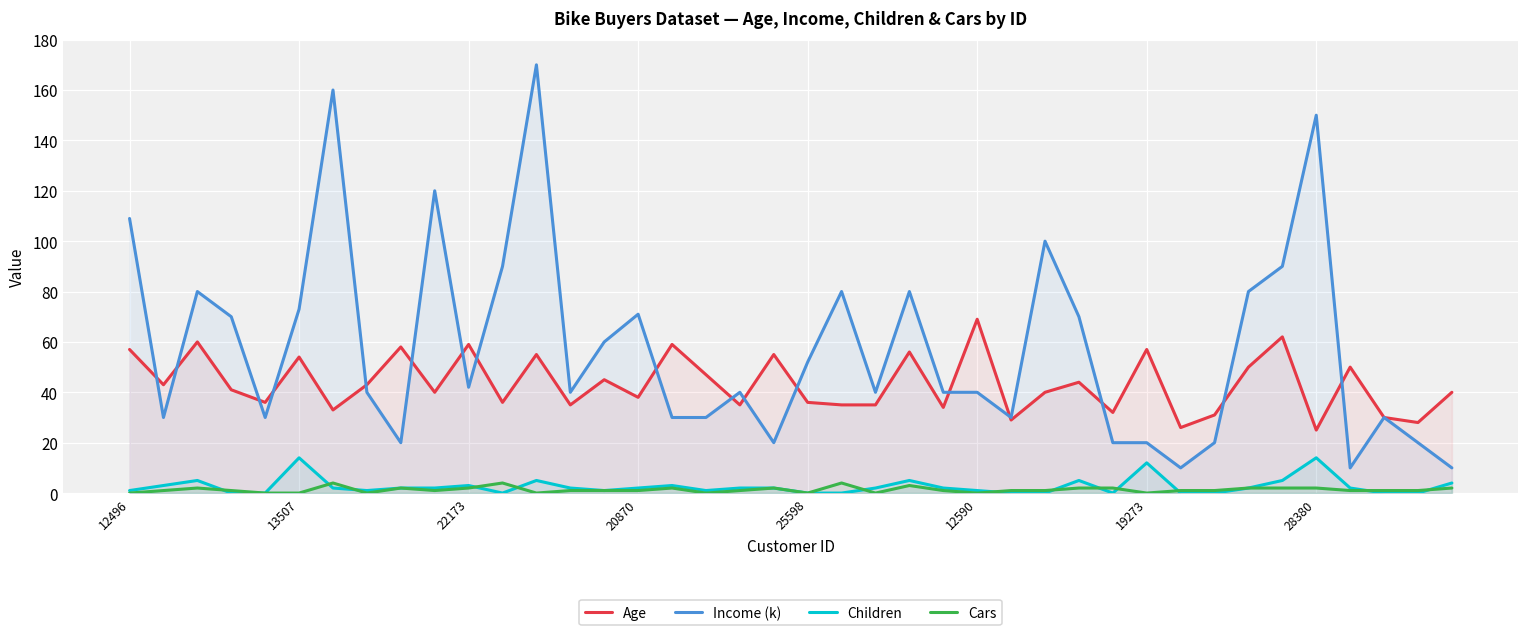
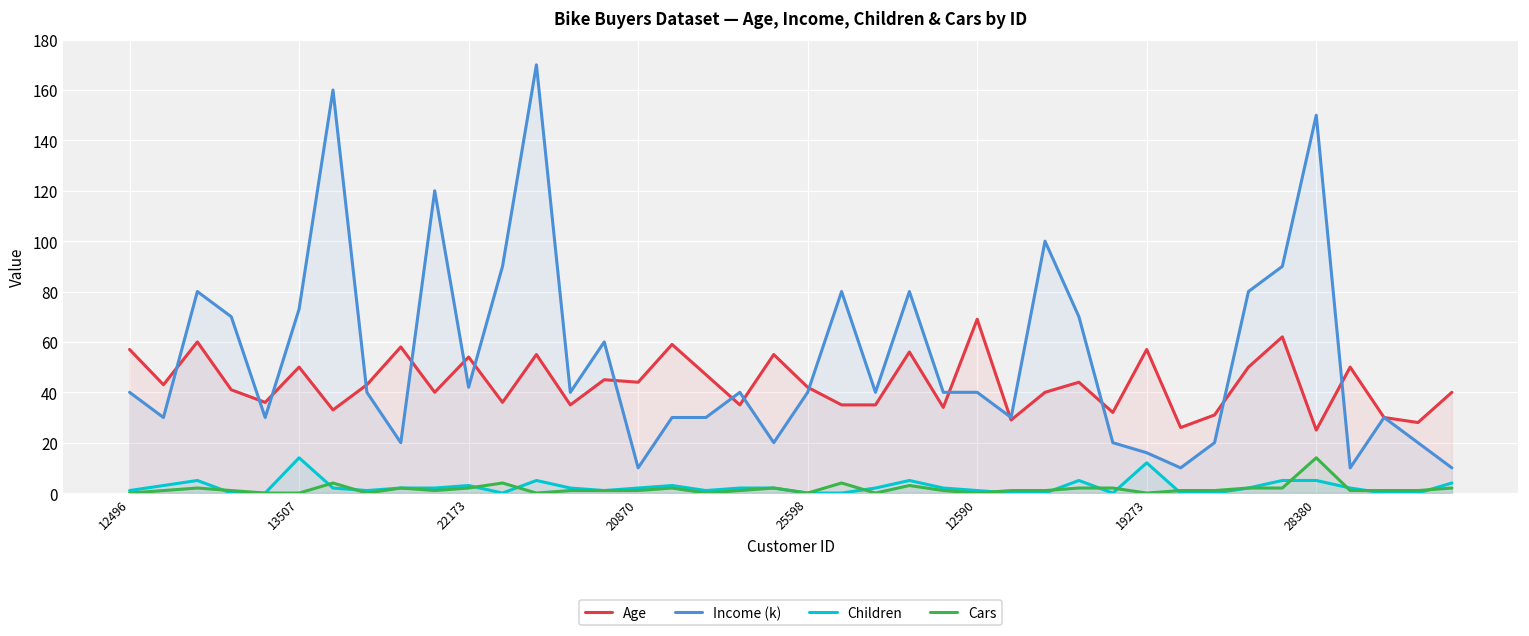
  {
    "Age": {
      "12496": 57,
-     "13507": 54,
-     "22173": 59,
-     "20870": 38,
-     "25598": 36,
+     "13507": 50,
+     "22173": 54,
+     "20870": 44,
+     "25598": 42,
      "12590": 69,
      "19273": 57,
      "28380": 25
    },
    "Income (k)": {
-     "12496": 109,
+     "12496": 40,
      "13507": 73,
      "22173": 42,
-     "20870": 71,
-     "25598": 52,
+     "20870": 10,
+     "25598": 40,
      "12590": 40,
-     "19273": 20,
+     "19273": 16,
      "28380": 150
    },
    "Children": {
      "13507": 14,
      "19273": 12,
-     "28380": 14
+     "28380": 5
    },
    "Cars": {
      "13507": 0,
      "19273": 0,
-     "28380": 2
+     "28380": 14
    }
  }
